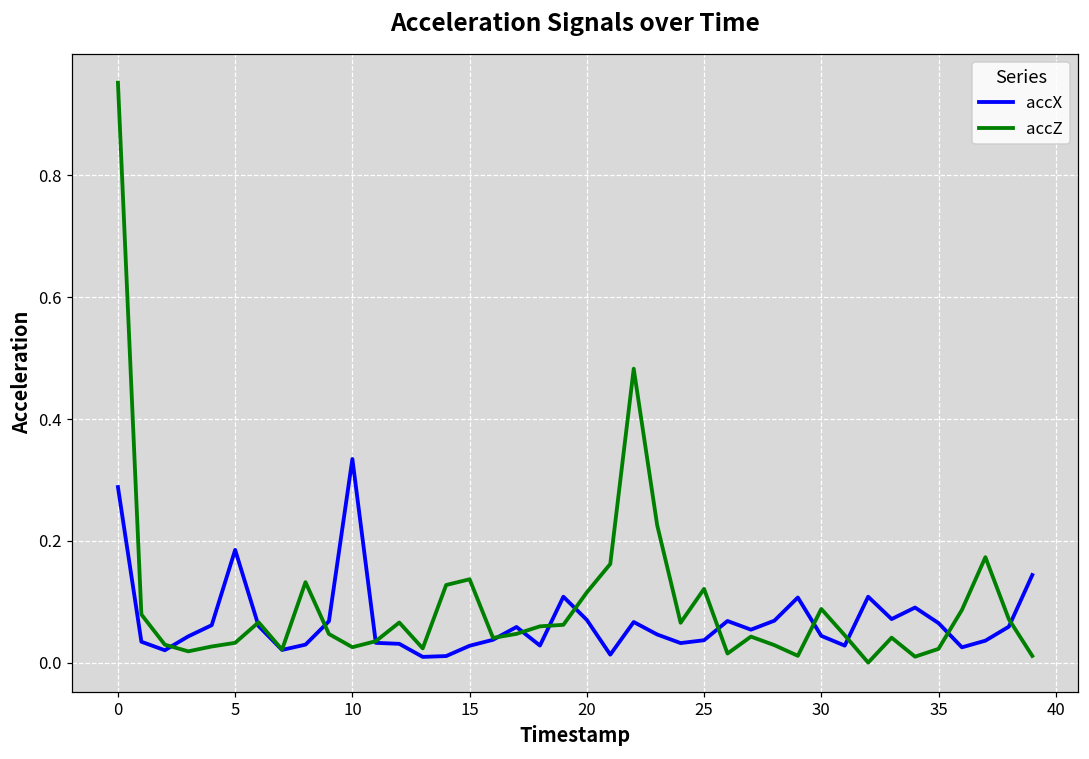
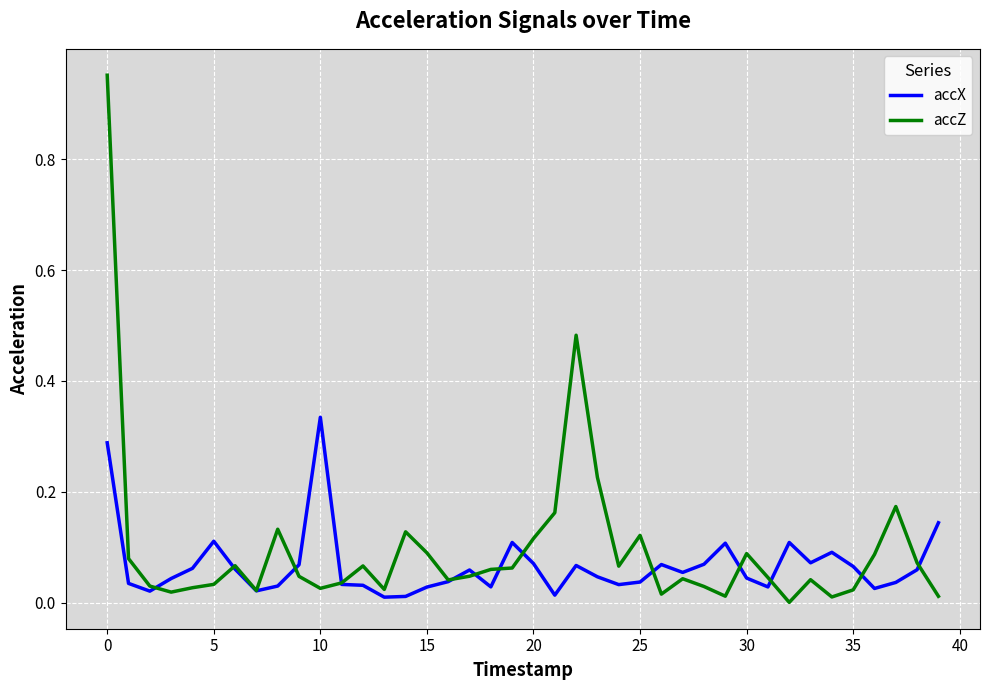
  {
    "accX": {
      "0": 0.29,
-     "5": 0.19,
+     "5": 0.11,
      "10": 0.33,
      "15": 0.03,
      "20": 0.07,
      "25": 0.04,
      "30": 0.04,
      "35": 0.07
    },
    "accZ": {
      "0": 0.95,
      "5": 0.03,
      "10": 0.03,
-     "15": 0.14,
+     "15": 0.09,
      "20": 0.12,
      "25": 0.12,
      "30": 0.09,
      "35": 0.02
    }
  }
